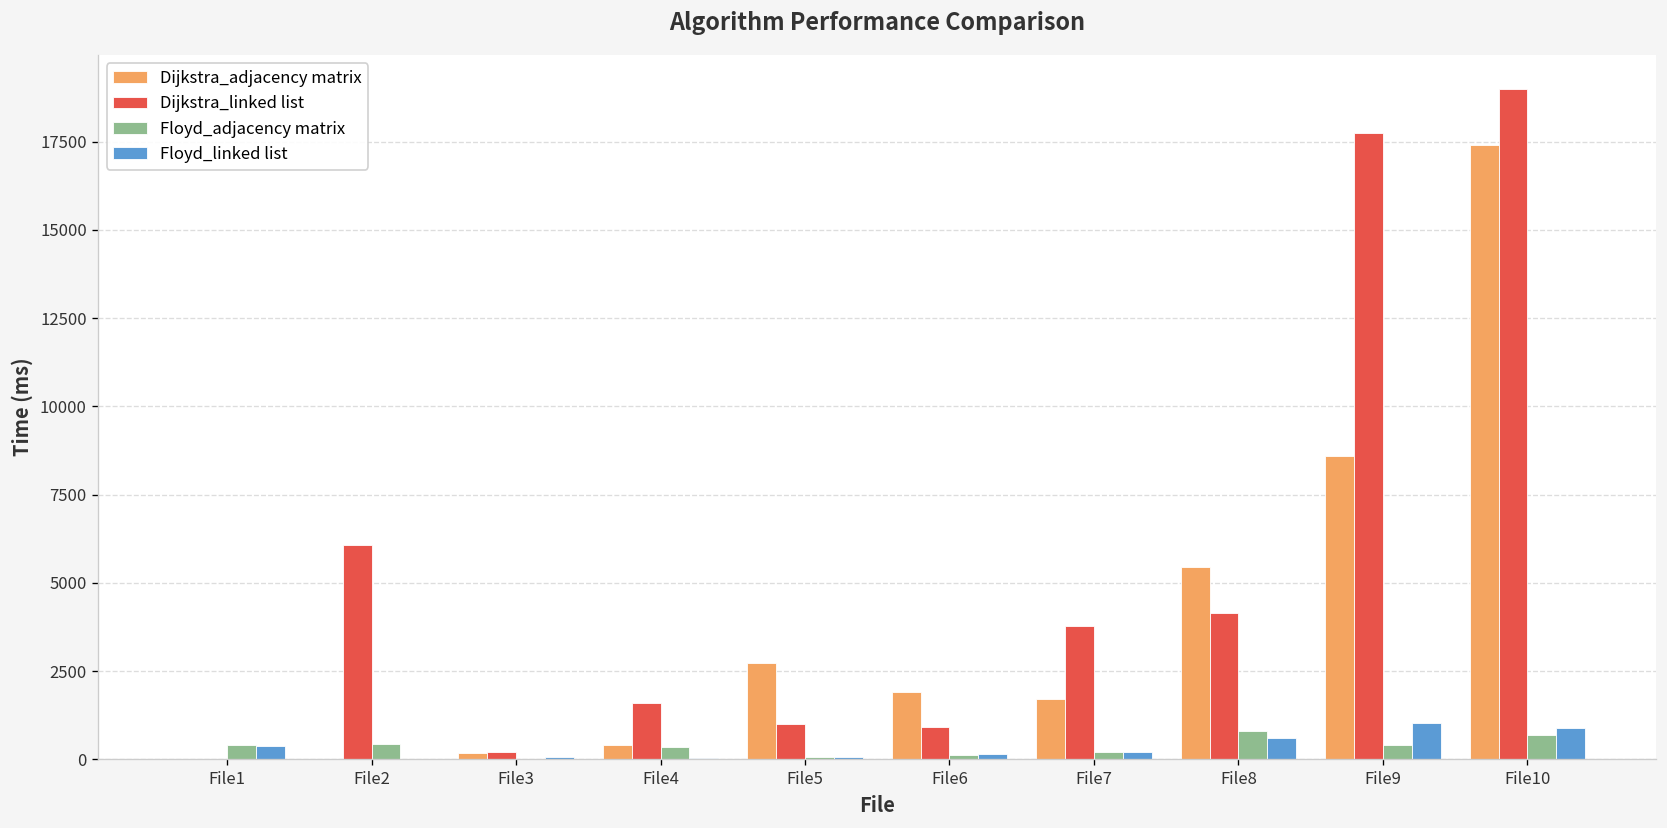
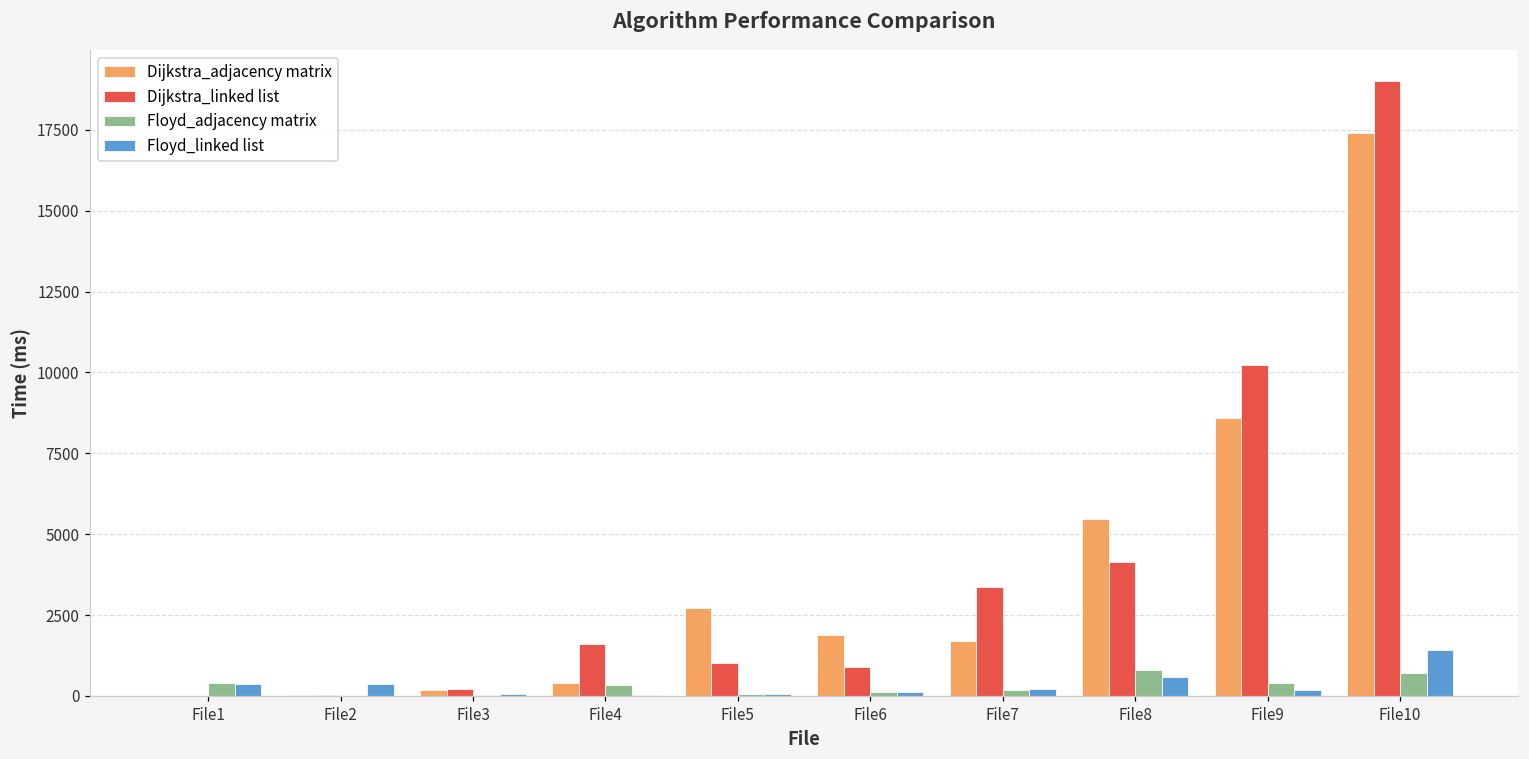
  {
    "Dijkstra_adjacency matrix": {
      "File3": 200,
      "File4": 400,
      "File5": 2700,
      "File6": 1900,
      "File7": 1700,
      "File8": 5500,
      "File9": 8600,
      "File10": 17400
    },
    "Dijkstra_linked list": {
-     "File2": 6100,
+     "File2": 0,
      "File3": 200,
      "File4": 1600,
      "File5": 1000,
      "File6": 900,
-     "File7": 3800,
+     "File7": 3400,
      "File8": 4100,
-     "File9": 17800,
+     "File9": 10200,
      "File10": 19000
    },
    "Floyd_adjacency matrix": {
      "File1": 400,
-     "File2": 400,
+     "File2": 0,
      "File4": 400,
      "File6": 100,
      "File7": 200,
      "File8": 800,
      "File9": 400,
      "File10": 700
    },
    "Floyd_linked list": {
      "File1": 400,
-     "File2": 0,
+     "File2": 400,
      "File6": 100,
      "File7": 200,
      "File8": 600,
-     "File9": 1000,
-     "File10": 900
+     "File9": 200,
+     "File10": 1400
    }
  }
